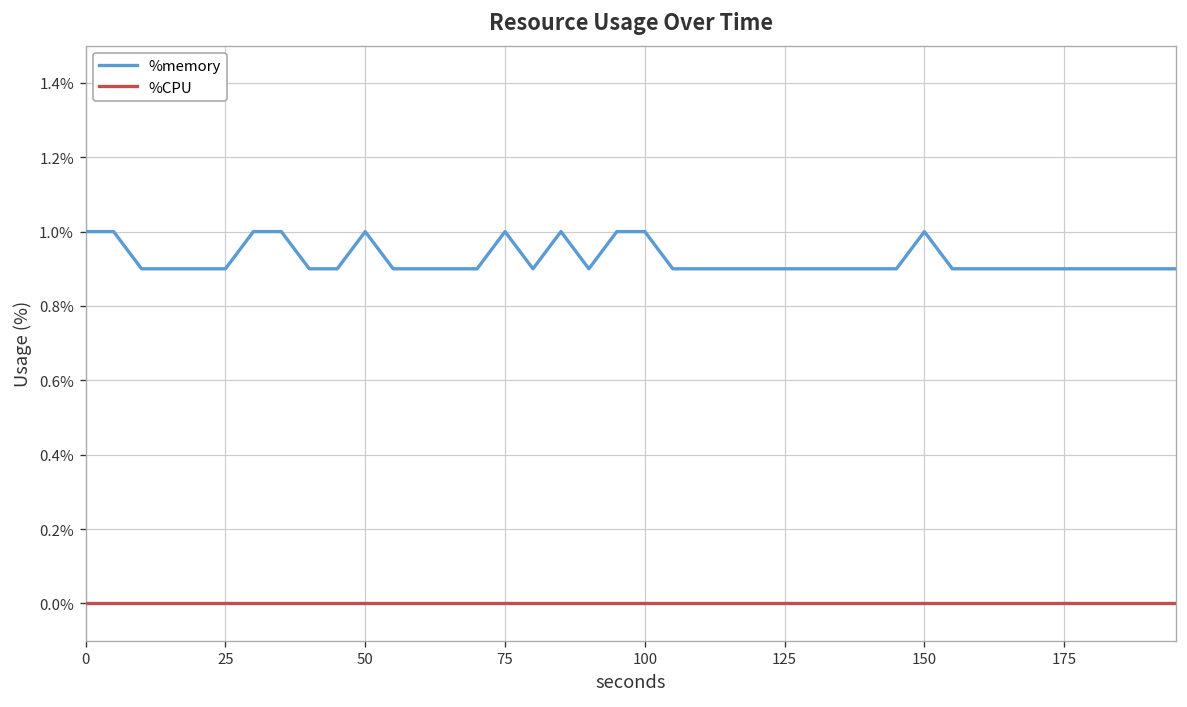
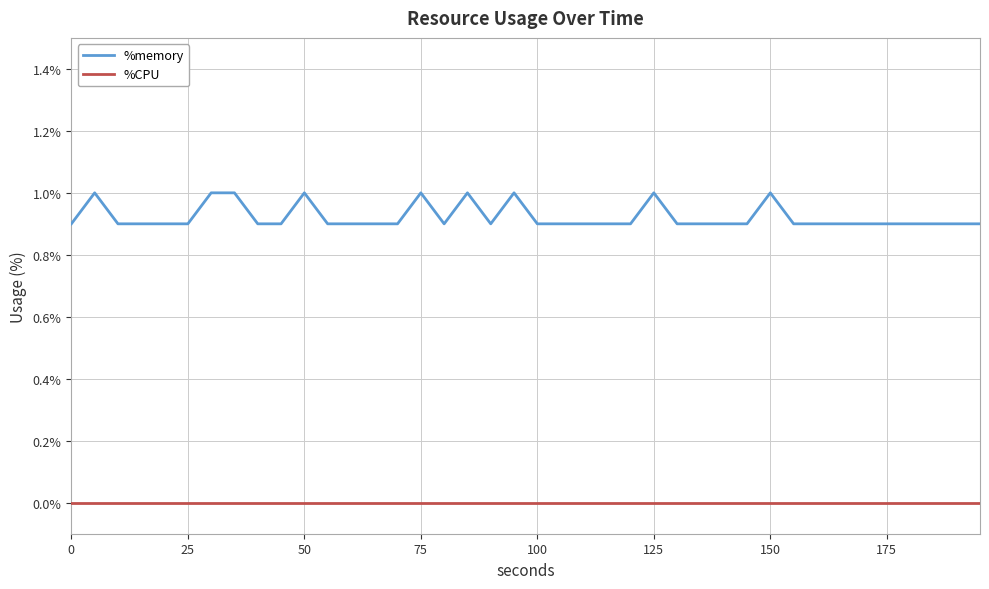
  {
    "%memory": {
-     "0": "1.0%",
+     "0": "0.9%",
      "25": "0.9%",
      "50": "1.0%",
      "75": "1.0%",
-     "100": "1.0%",
-     "125": "0.9%",
+     "100": "0.9%",
+     "125": "1.0%",
      "150": "1.0%",
      "175": "0.9%"
    },
    "%CPU": {
      "0": "0.0%",
      "25": "0.0%",
      "50": "0.0%",
      "75": "0.0%",
      "100": "0.0%",
      "125": "0.0%",
      "150": "0.0%",
      "175": "0.0%"
    }
  }
